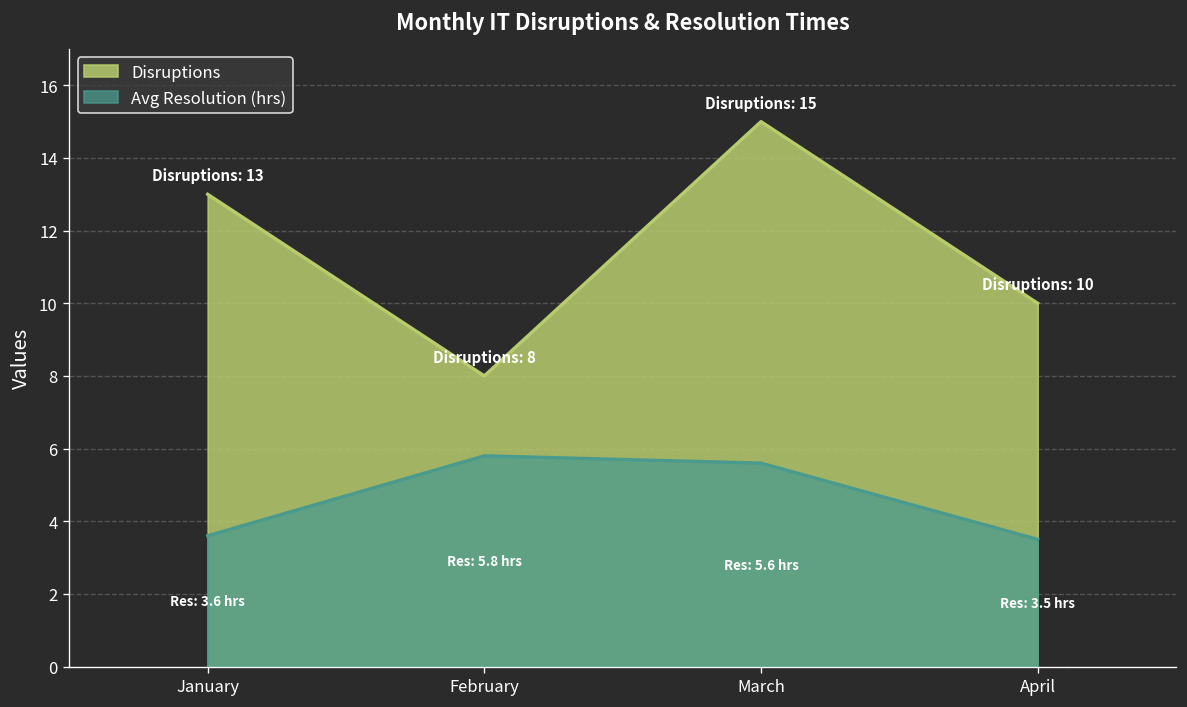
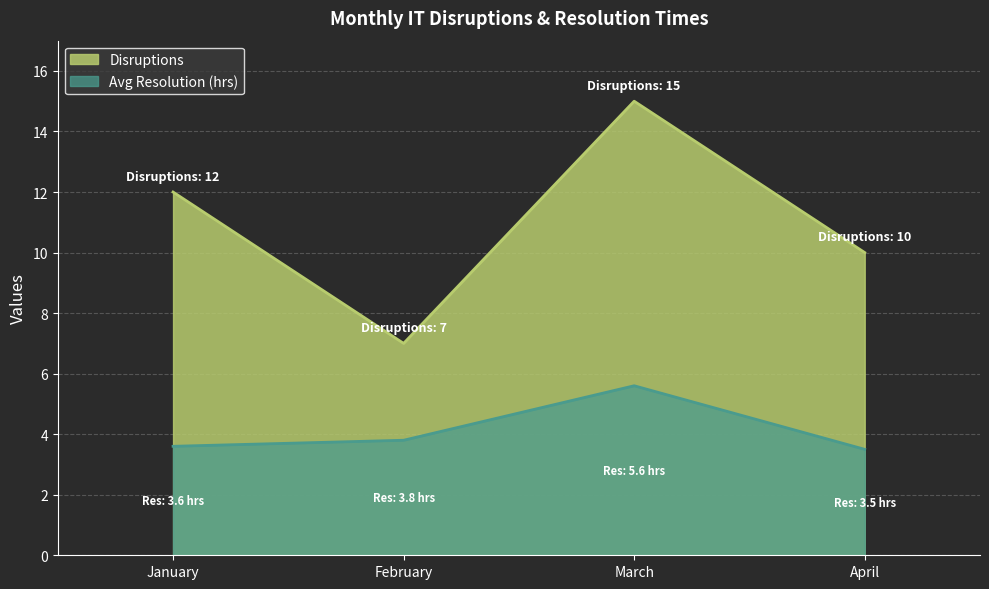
  {
    "Disruptions": {
-     "January": 13,
-     "February": 8,
+     "January": 12,
+     "February": 7,
      "March": 15,
      "April": 10
    },
    "Avg Resolution (hrs)": {
-     "February": 5.8
+     "February": 3.8
    }
  }
